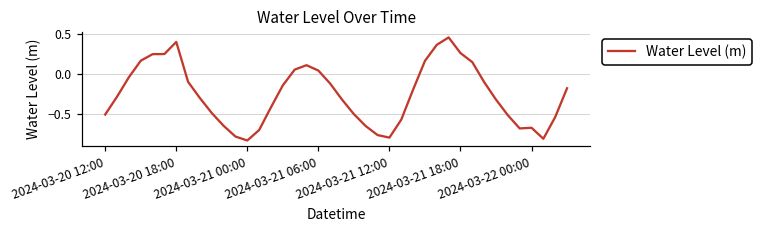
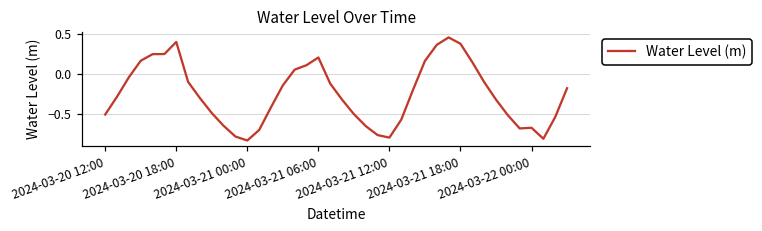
  {
    "2024-03-20 12:00": -0.5,
    "2024-03-20 18:00": 0.4,
    "2024-03-21 00:00": -0.8,
-   "2024-03-21 06:00": 0.0,
+   "2024-03-21 06:00": 0.2,
    "2024-03-21 12:00": -0.8,
-   "2024-03-21 18:00": 0.3,
+   "2024-03-21 18:00": 0.4,
    "2024-03-22 00:00": -0.7
  }
